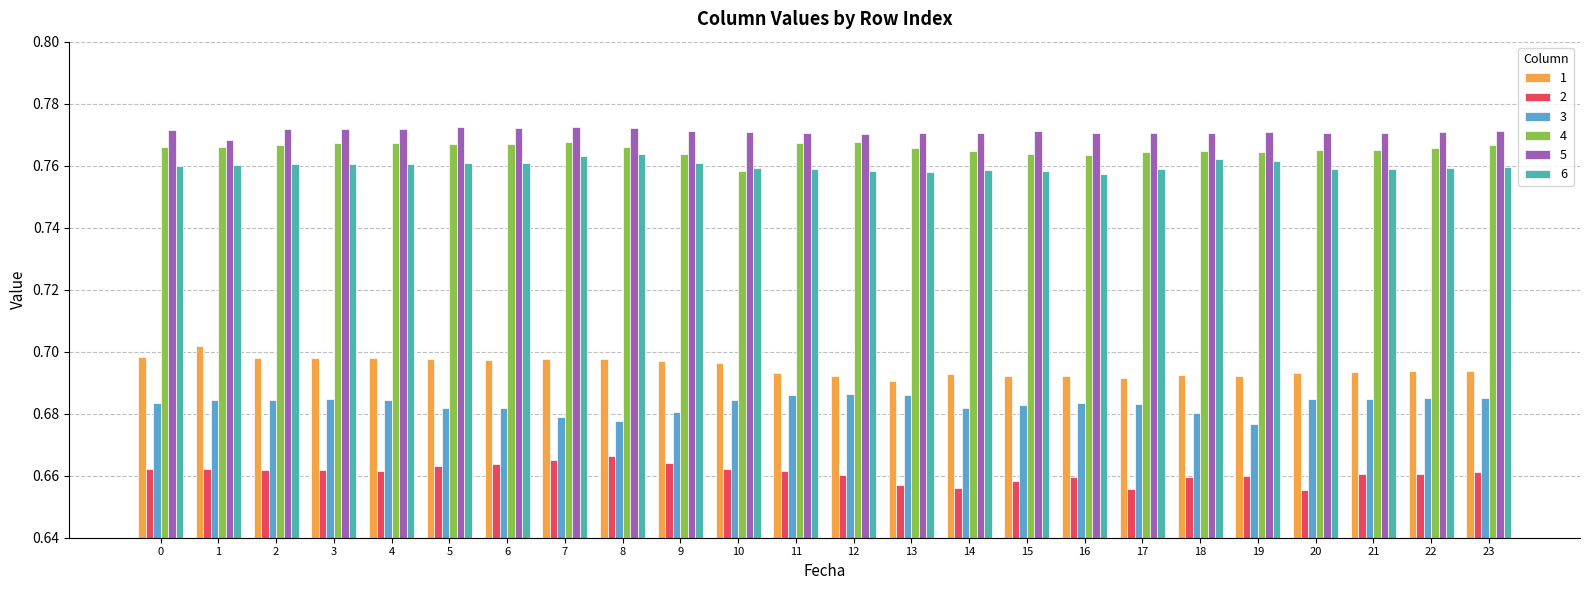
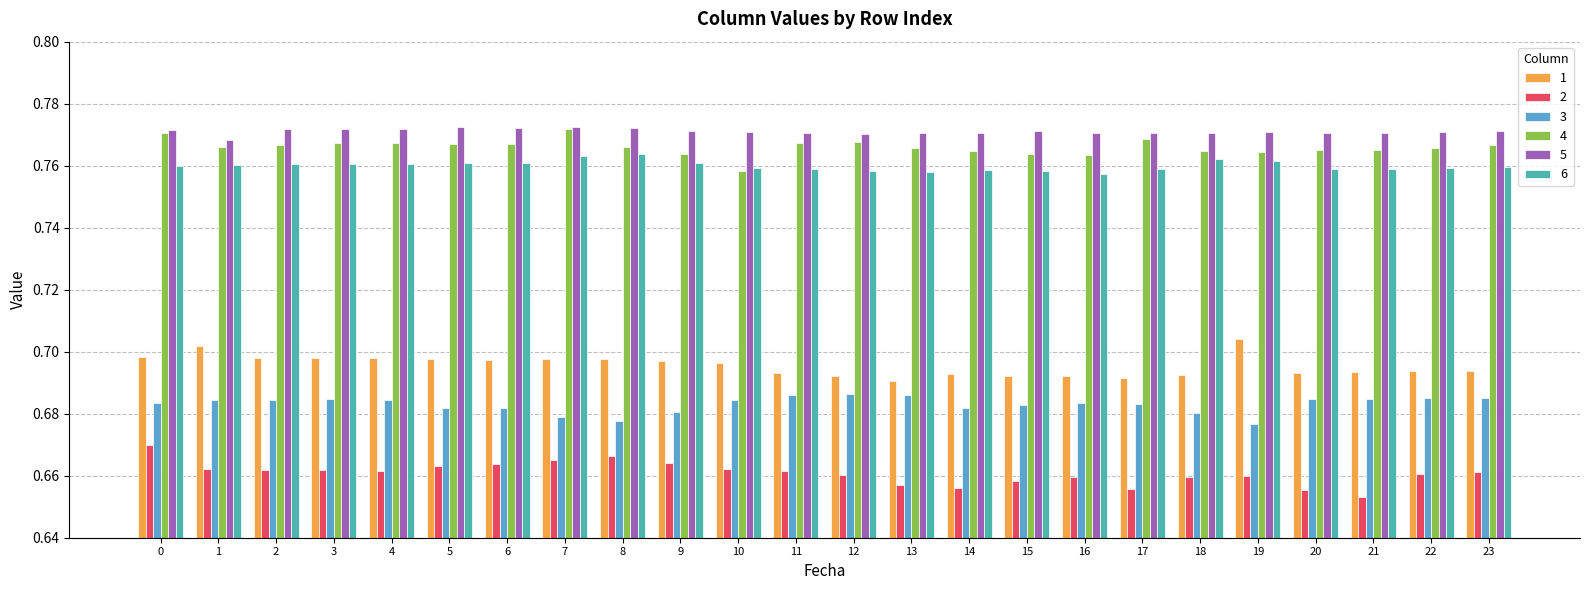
  {
    "1": {
      "0": 0.698,
      "1": 0.702,
      "2": 0.698,
      "3": 0.698,
      "4": 0.698,
      "5": 0.698,
      "6": 0.697,
      "7": 0.698,
      "8": 0.698,
      "9": 0.697,
      "10": 0.696,
      "11": 0.693,
      "12": 0.692,
      "13": 0.691,
      "14": 0.693,
      "15": 0.692,
      "16": 0.692,
      "17": 0.692,
      "18": 0.693,
-     "19": 0.692,
+     "19": 0.704,
      "20": 0.693,
      "21": 0.693,
      "22": 0.694,
      "23": 0.694
    },
    "2": {
-     "0": 0.662,
+     "0": 0.670,
      "1": 0.662,
      "2": 0.662,
      "3": 0.662,
      "4": 0.662,
      "5": 0.663,
      "6": 0.664,
      "7": 0.665,
      "8": 0.666,
      "9": 0.664,
      "10": 0.662,
      "11": 0.662,
      "12": 0.660,
      "13": 0.657,
      "14": 0.656,
      "15": 0.658,
      "16": 0.659,
      "17": 0.656,
      "18": 0.660,
      "19": 0.660,
      "20": 0.655,
-     "21": 0.660,
+     "21": 0.653,
      "22": 0.660,
      "23": 0.661
    },
    "4": {
-     "0": 0.766,
+     "0": 0.771,
      "1": 0.766,
      "2": 0.767,
      "3": 0.767,
      "4": 0.767,
      "5": 0.767,
      "6": 0.767,
-     "7": 0.768,
+     "7": 0.772,
      "8": 0.766,
      "9": 0.764,
      "10": 0.758,
      "11": 0.767,
      "12": 0.768,
      "13": 0.766,
      "14": 0.765,
      "15": 0.764,
      "16": 0.763,
-     "17": 0.764,
+     "17": 0.769,
      "18": 0.765,
      "19": 0.765,
      "20": 0.765,
      "21": 0.765,
      "22": 0.766,
      "23": 0.767
    },
    "5": {
      "0": 0.772,
      "1": 0.768,
      "2": 0.772,
      "3": 0.772,
      "4": 0.772,
      "5": 0.772,
      "6": 0.772,
      "7": 0.773,
      "8": 0.772,
      "9": 0.771,
      "10": 0.771,
      "11": 0.771,
      "12": 0.770,
      "13": 0.771,
      "14": 0.771,
      "15": 0.771,
      "16": 0.771,
      "17": 0.770,
      "18": 0.771,
      "19": 0.771,
      "20": 0.770,
      "21": 0.771,
      "22": 0.771,
      "23": 0.771
    }
  }
